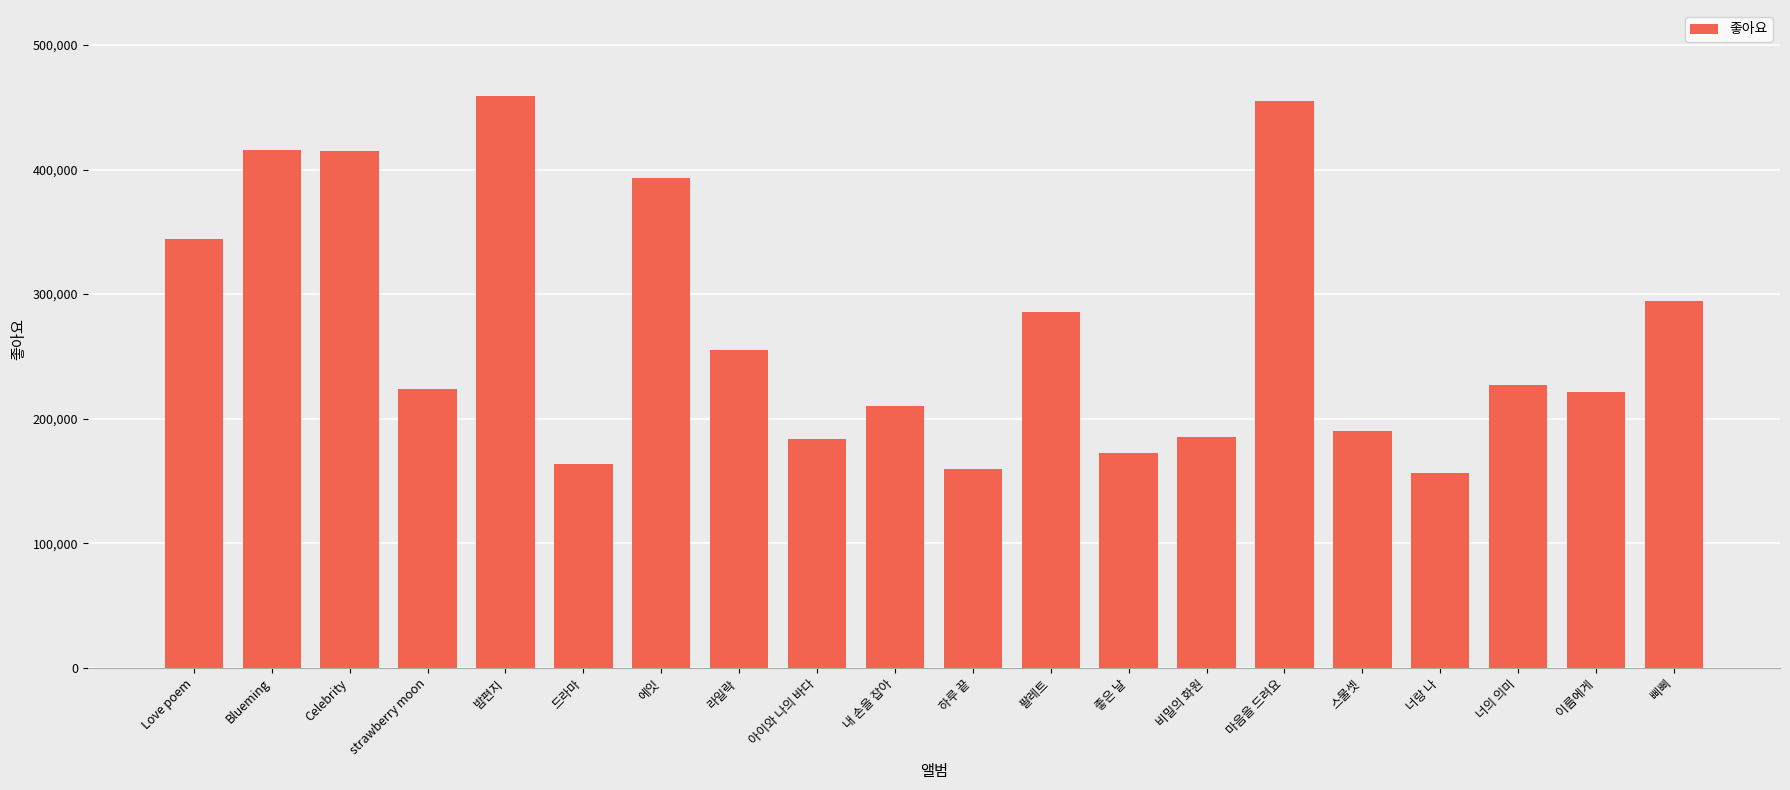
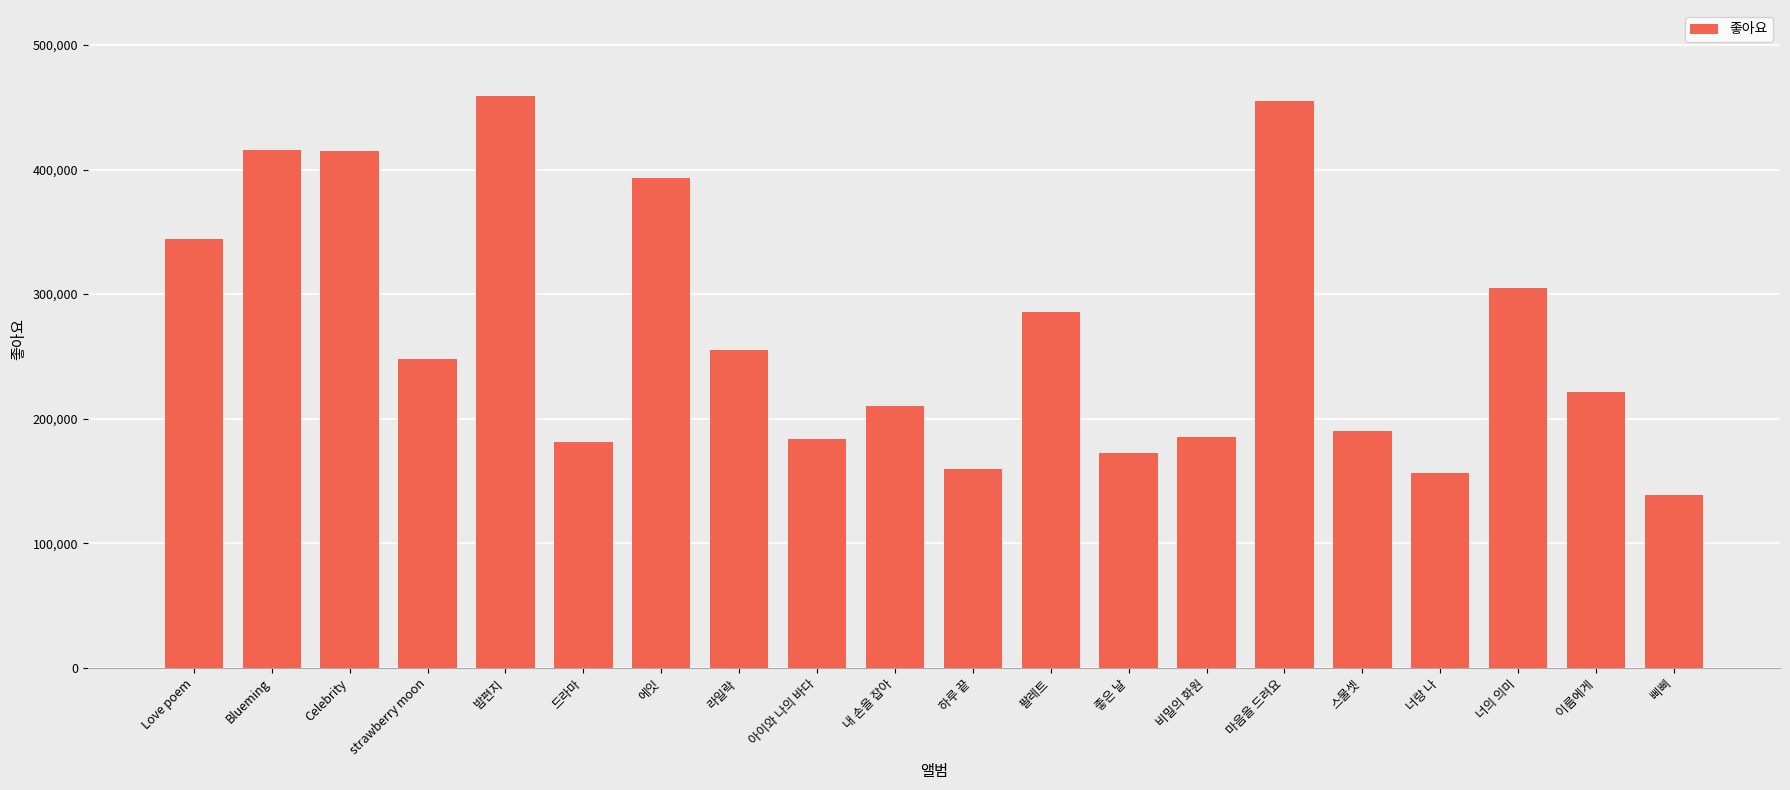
  {
    "Love poem": "344,000",
    "Blueming": "416,000",
    "Celebrity": "415,000",
-   "strawberry moon": "224,000",
+   "strawberry moon": "248,000",
    "밤편지": "459,000",
-   "드라마": "163,000",
+   "드라마": "181,000",
    "에잇": "394,000",
    "라일락": "255,000",
    "아이와 나의 바다": "184,000",
    "내 손을 잡아": "210,000",
    "하루 끝": "159,000",
    "팔레트": "286,000",
    "좋은 날": "172,000",
    "비밀의 화원": "185,000",
    "마음을 드려요": "455,000",
    "스물셋": "190,000",
    "너랑 나": "157,000",
-   "너의 의미": "227,000",
+   "너의 의미": "305,000",
    "이름에게": "221,000",
-   "삐삐": "295,000"
+   "삐삐": "139,000"
  }
